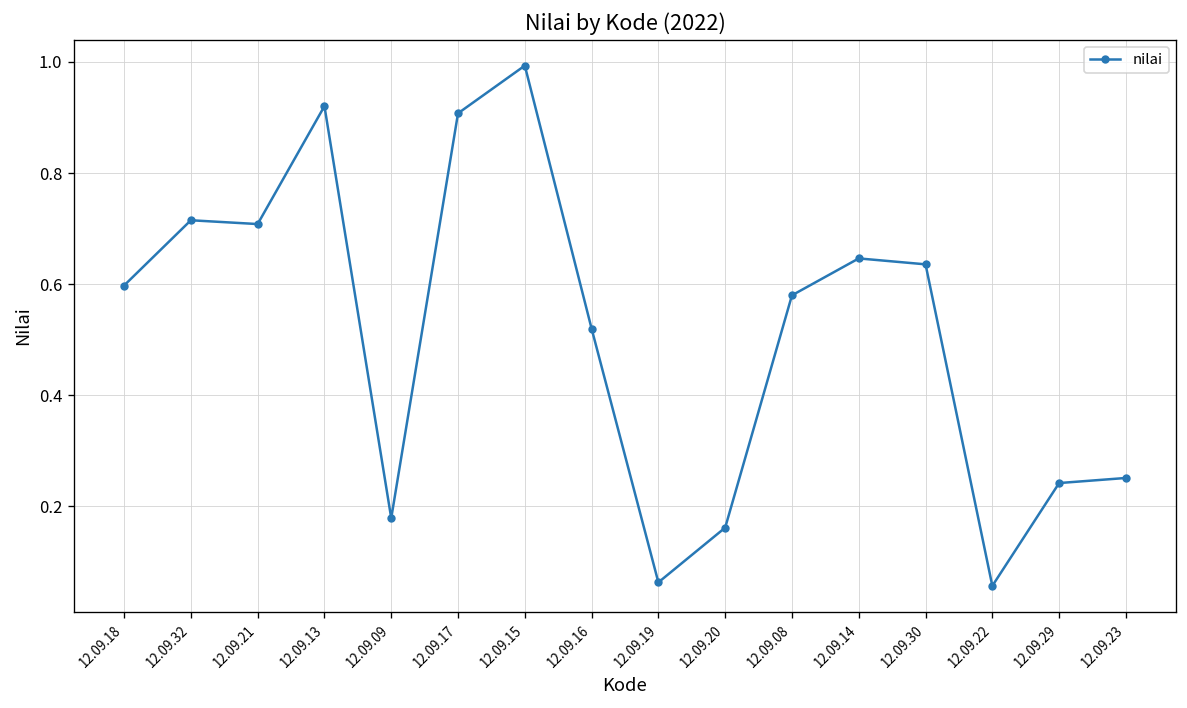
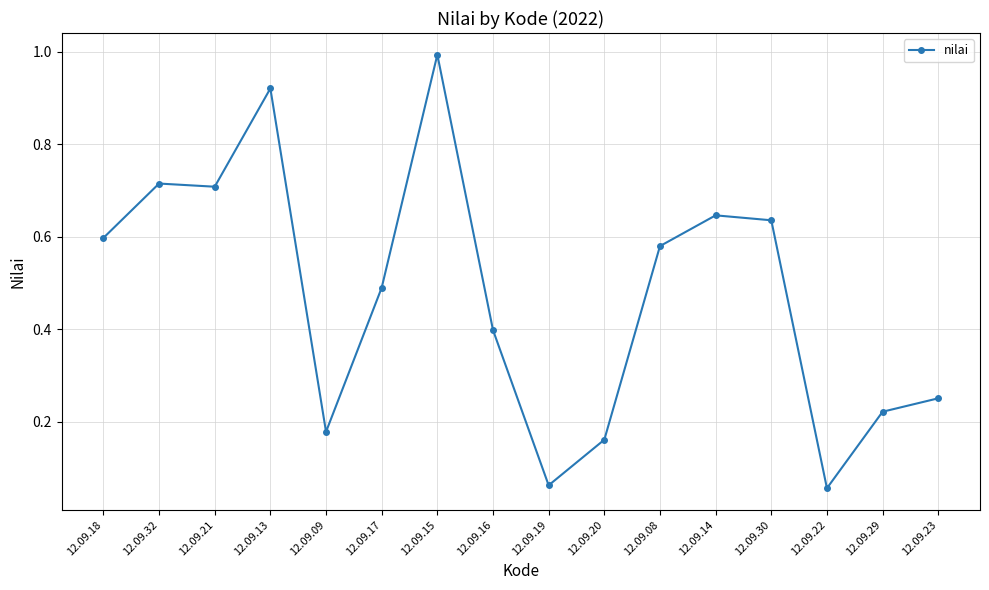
  {
    "12.09.18": 0.60,
    "12.09.32": 0.71,
    "12.09.21": 0.71,
    "12.09.13": 0.92,
    "12.09.09": 0.18,
-   "12.09.17": 0.91,
+   "12.09.17": 0.49,
    "12.09.15": 0.99,
-   "12.09.16": 0.52,
+   "12.09.16": 0.40,
    "12.09.19": 0.06,
    "12.09.20": 0.16,
    "12.09.08": 0.58,
    "12.09.14": 0.65,
    "12.09.30": 0.64,
    "12.09.22": 0.06,
-   "12.09.29": 0.24,
+   "12.09.29": 0.22,
    "12.09.23": 0.25
  }
